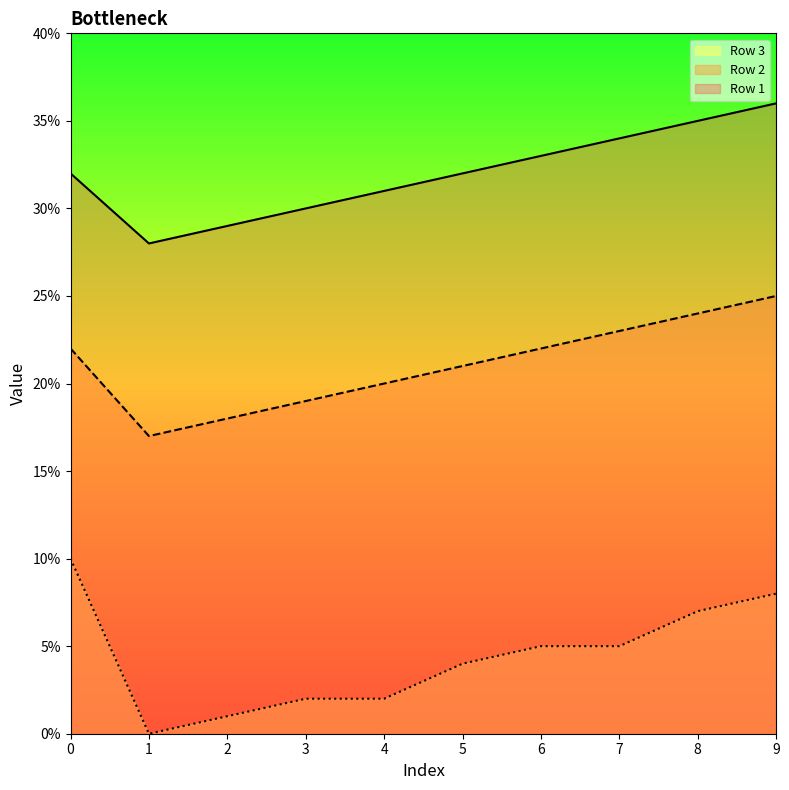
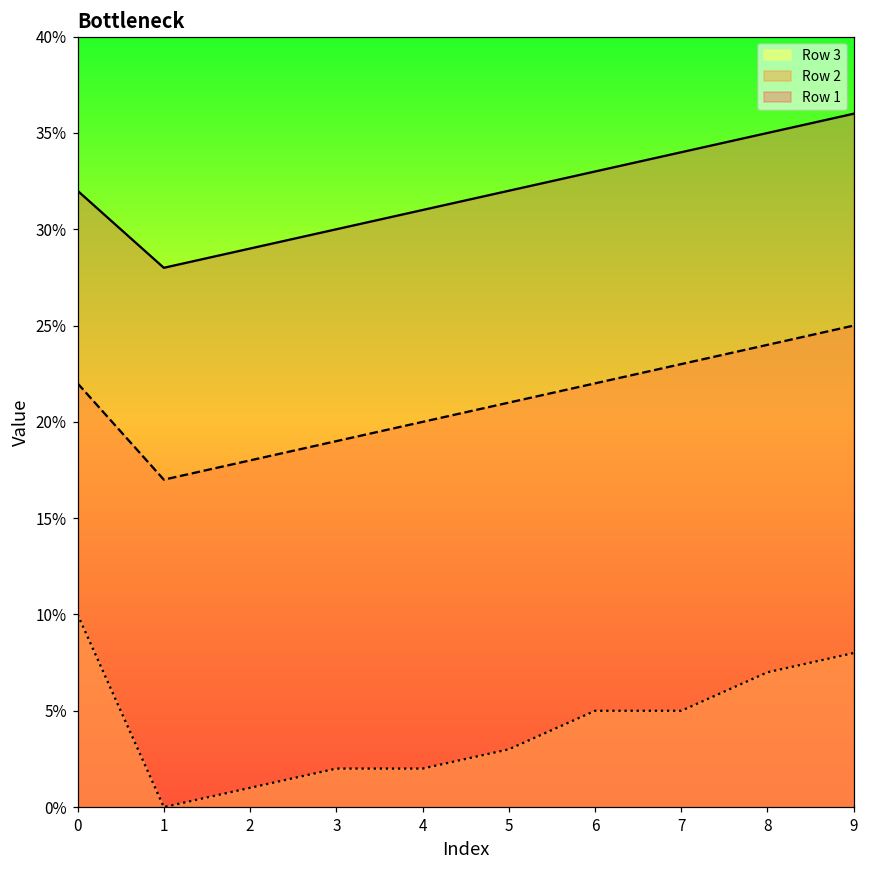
  {
    "Row 3": {
      "0": "10%",
      "1": "0%",
      "2": "1%",
      "3": "2%",
      "4": "2%",
-     "5": "4%",
+     "5": "3%",
      "6": "5%",
      "7": "5%",
      "8": "7%",
      "9": "8%"
    }
  }
